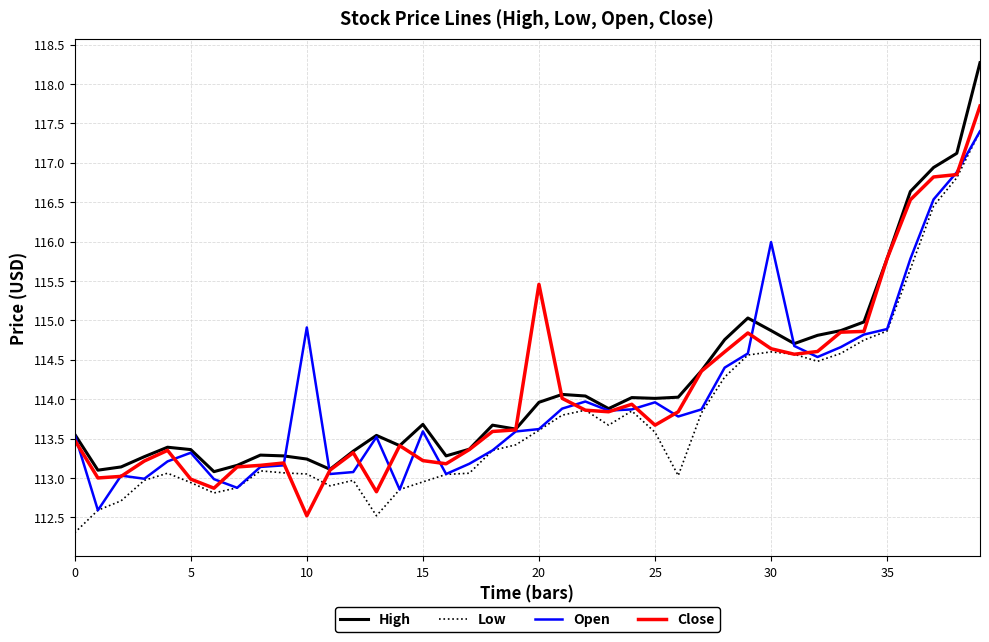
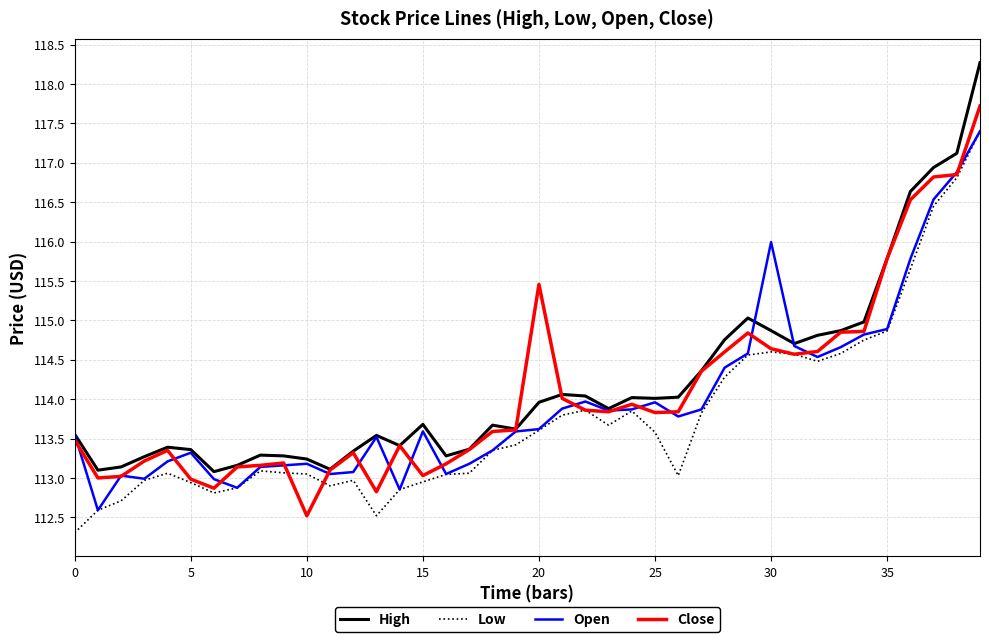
  {
    "Open": {
      "5": 113.3,
-     "10": 114.9,
+     "10": 113.2,
      "15": 113.6,
      "25": 114.0,
      "30": 116.0
    },
    "Close": {
      "0": 113.5,
      "5": 113.0,
      "10": 112.5,
-     "15": 113.2,
+     "15": 113.0,
      "20": 115.5,
-     "25": 113.7,
+     "25": 113.8,
      "30": 114.6
    }
  }
